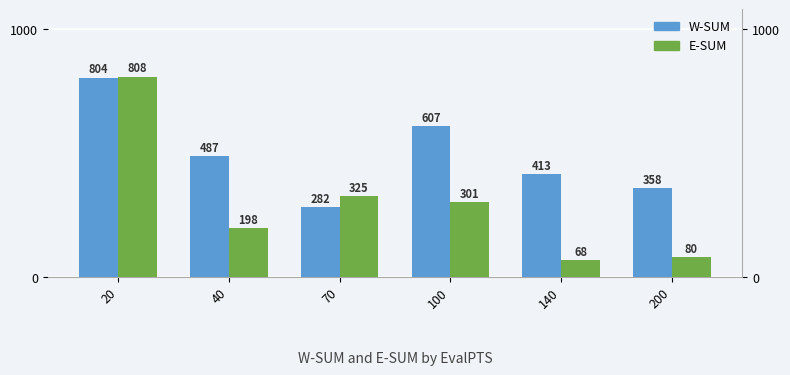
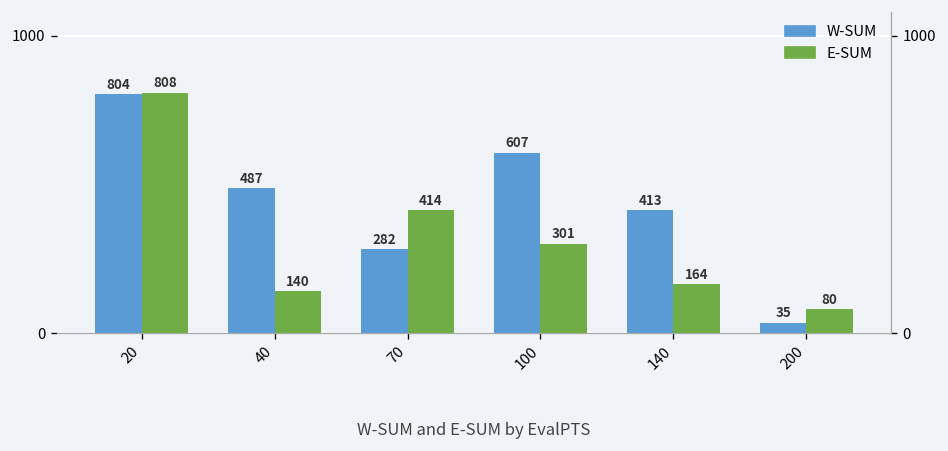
  {
    "W-SUM": {
      "20": 804,
      "40": 487,
      "70": 282,
      "100": 607,
      "140": 413,
-     "200": 358
+     "200": 35
    },
    "E-SUM": {
      "20": 808,
-     "40": 198,
-     "70": 325,
+     "40": 140,
+     "70": 414,
      "100": 301,
-     "140": 68,
+     "140": 164,
      "200": 80
    }
  }
